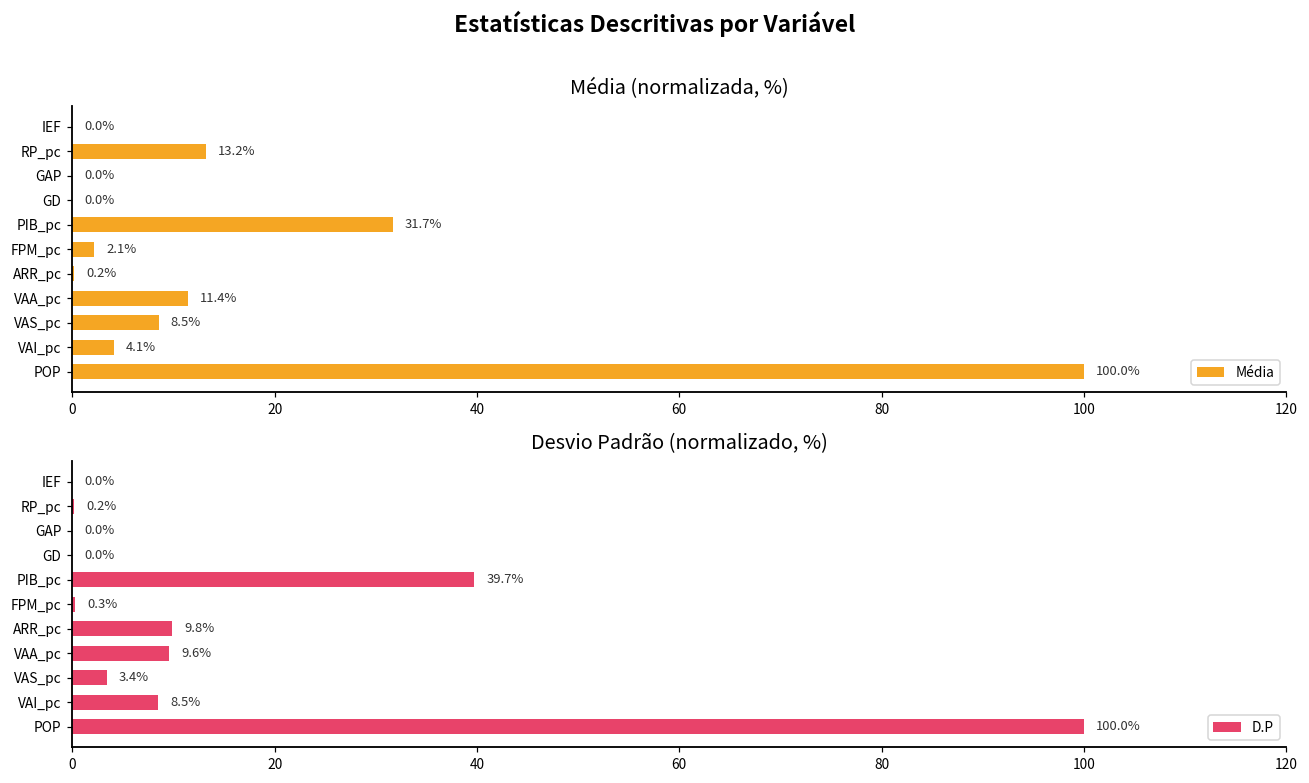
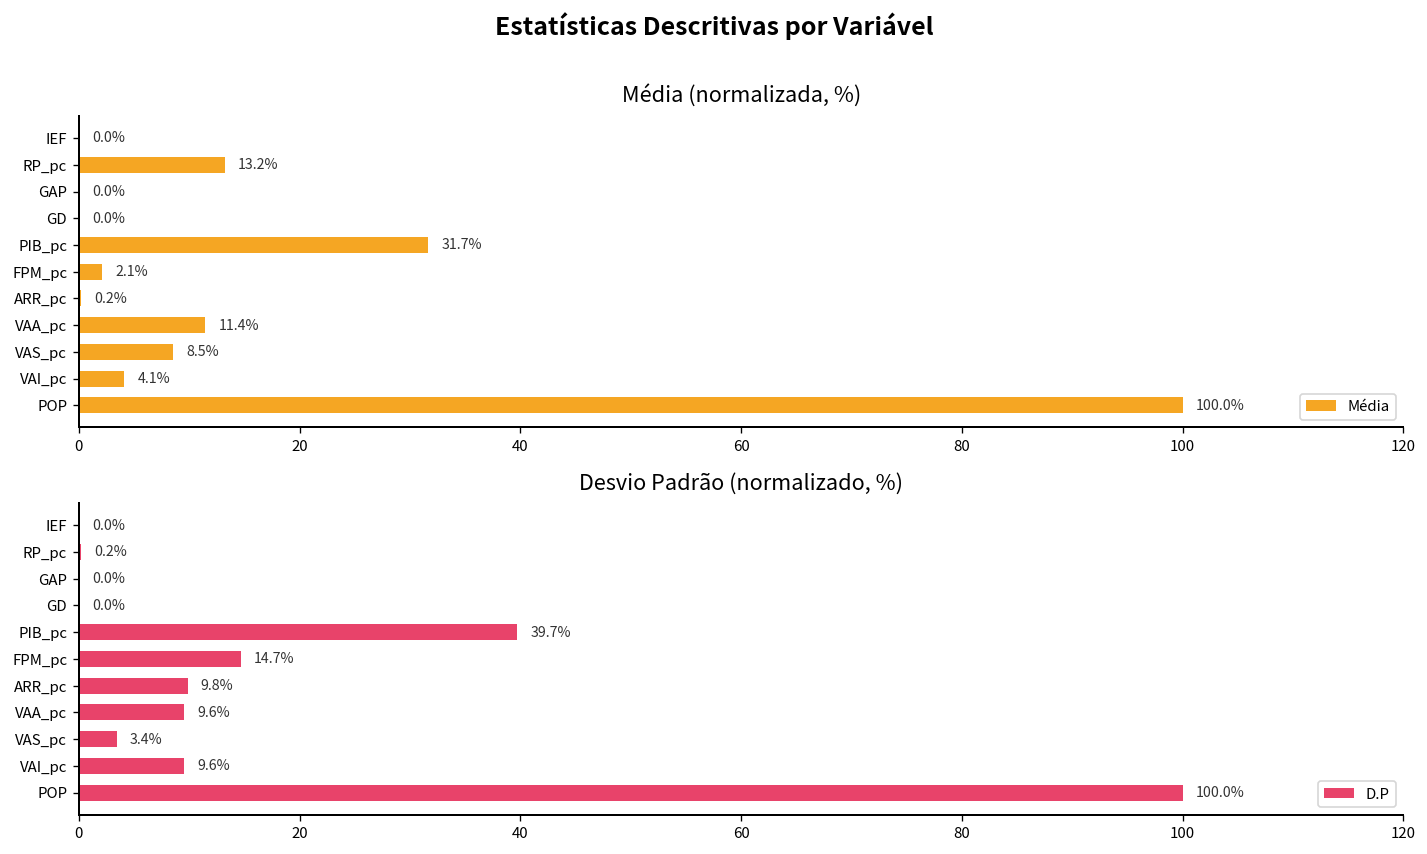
  {
    "Média (normalizada, %)": {
      "IEF": "0.0%",
      "RP_pc": "13.2%",
      "GAP": "0.0%",
      "GD": "0.0%",
      "PIB_pc": "31.7%",
      "FPM_pc": "2.1%",
      "ARR_pc": "0.2%",
      "VAA_pc": "11.4%",
      "VAS_pc": "8.5%",
      "VAI_pc": "4.1%",
      "POP": "100.0%"
    },
    "Desvio Padrão (normalizado, %)": {
      "IEF": "0.0%",
      "RP_pc": "0.2%",
      "GAP": "0.0%",
      "GD": "0.0%",
      "PIB_pc": "39.7%",
-     "FPM_pc": "0.3%",
+     "FPM_pc": "14.7%",
      "ARR_pc": "9.8%",
      "VAA_pc": "9.6%",
      "VAS_pc": "3.4%",
-     "VAI_pc": "8.5%",
+     "VAI_pc": "9.6%",
      "POP": "100.0%"
    }
  }
